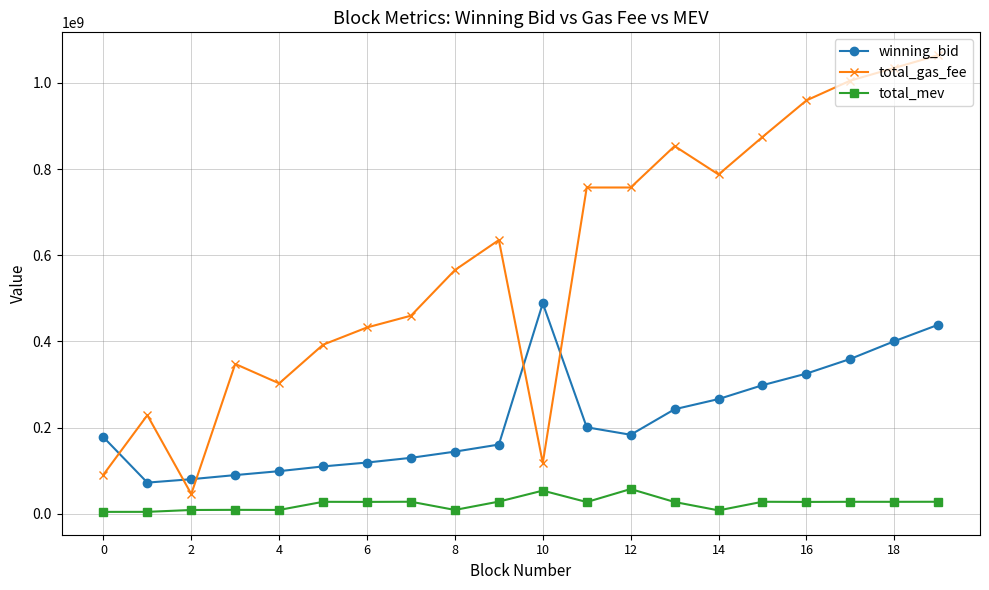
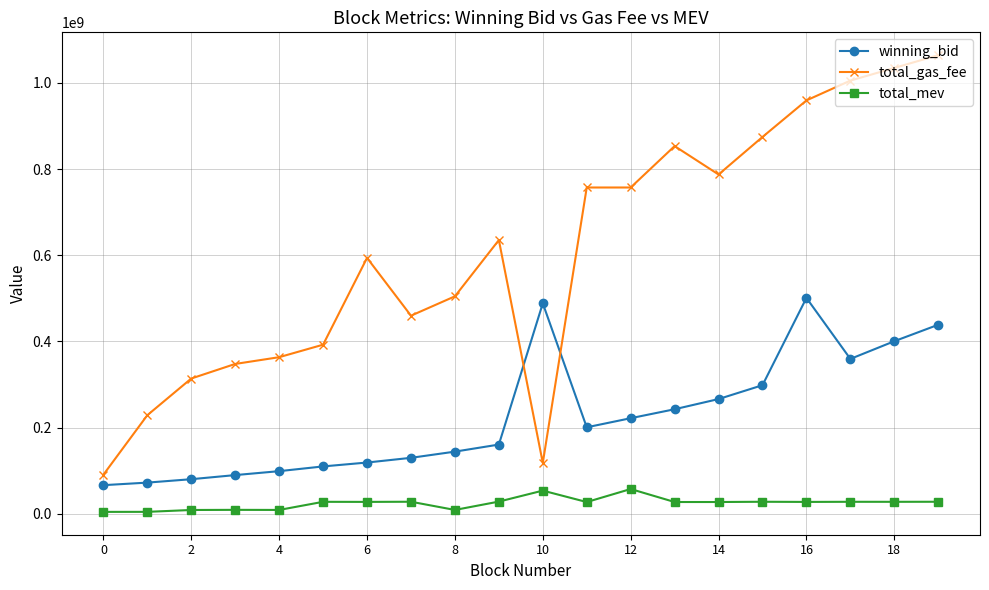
  {
    "winning_bid": {
-     "0": 180000000,
+     "0": 70000000,
      "2": 80000000,
      "4": 100000000,
      "6": 120000000,
      "8": 140000000,
      "10": 490000000,
-     "12": 180000000,
+     "12": 220000000,
      "14": 270000000,
-     "16": 330000000,
+     "16": 500000000,
      "18": 400000000
    },
    "total_gas_fee": {
      "0": 90000000,
-     "2": 50000000,
-     "4": 300000000,
-     "6": 430000000,
-     "8": 570000000,
+     "2": 310000000,
+     "4": 360000000,
+     "6": 590000000,
+     "8": 500000000,
      "10": 120000000,
      "12": 760000000,
      "14": 790000000,
      "16": 960000000
    },
    "total_mev": {
      "0": 0,
      "2": 10000000,
      "4": 10000000,
      "6": 30000000,
      "8": 10000000,
      "10": 50000000,
      "12": 60000000,
-     "14": 10000000,
+     "14": 30000000,
      "16": 30000000,
      "18": 30000000
    }
  }
